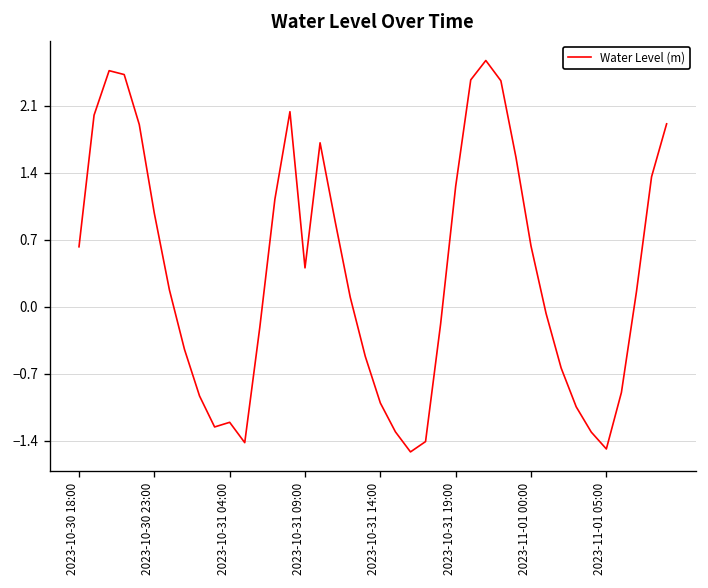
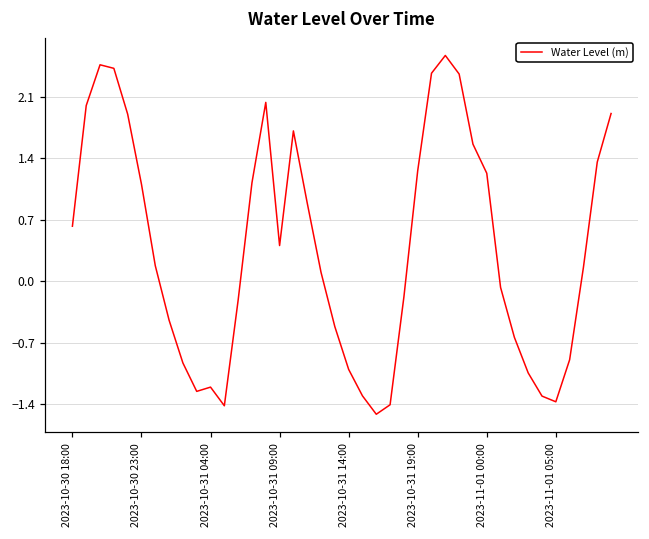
  {
    "2023-10-30 18:00": 0.6,
-   "2023-10-30 23:00": 1.0,
+   "2023-10-30 23:00": 1.1,
    "2023-10-31 04:00": -1.2,
    "2023-10-31 09:00": 0.4,
    "2023-10-31 14:00": -1.0,
    "2023-10-31 19:00": 1.3,
-   "2023-11-01 00:00": 0.6,
-   "2023-11-01 05:00": -1.5
+   "2023-11-01 00:00": 1.2,
+   "2023-11-01 05:00": -1.4
  }
